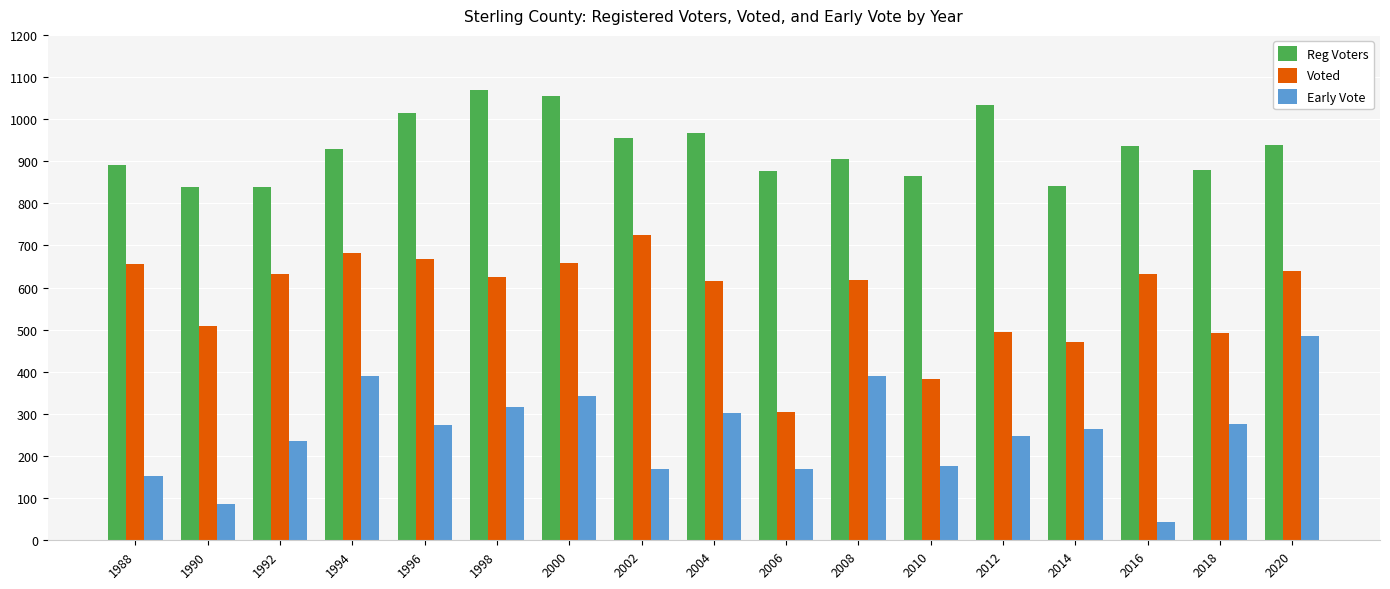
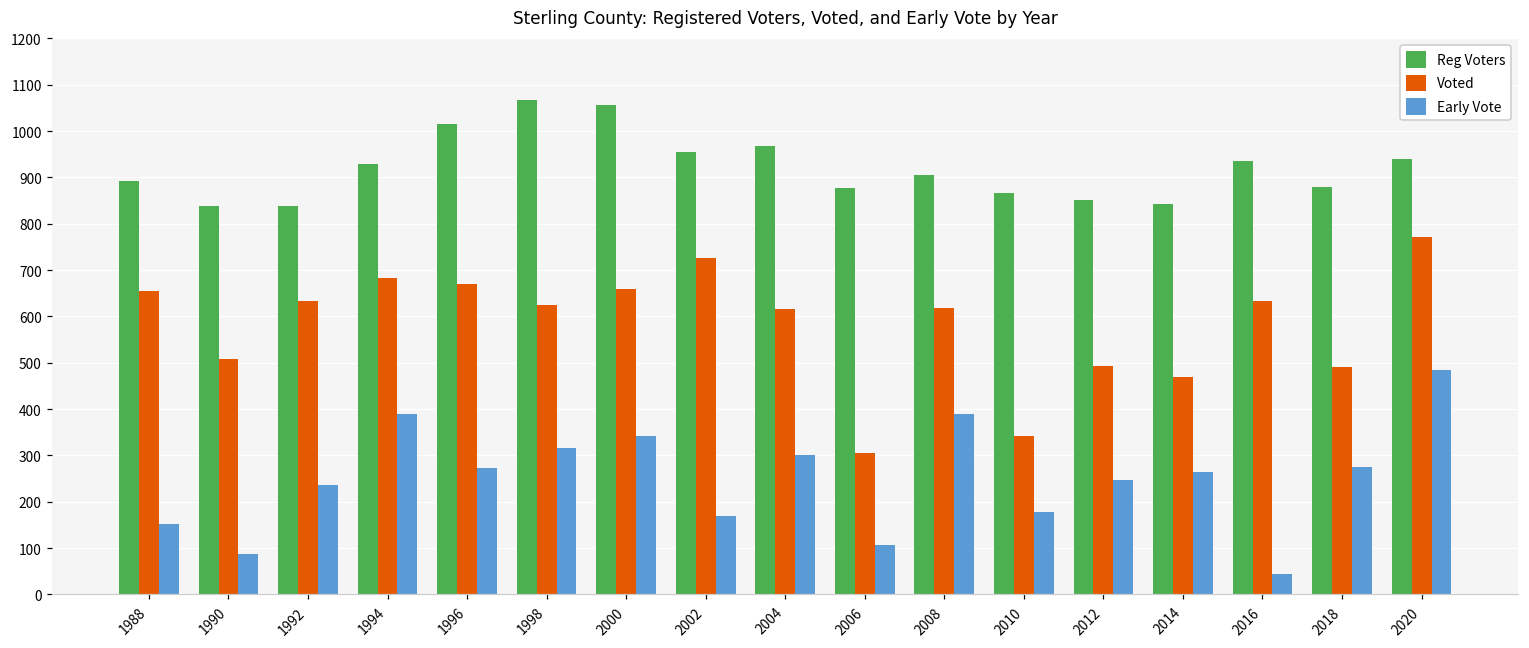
  {
    "Reg Voters": {
      "1988": 890,
      "1990": 840,
      "1992": 840,
      "1994": 930,
      "1996": 1020,
      "1998": 1070,
      "2000": 1060,
      "2002": 960,
      "2004": 970,
      "2006": 880,
      "2008": 910,
      "2010": 870,
-     "2012": 1030,
+     "2012": 850,
      "2014": 840,
      "2016": 940,
      "2018": 880,
      "2020": 940
    },
    "Voted": {
      "1988": 660,
      "1990": 510,
      "1992": 630,
      "1994": 680,
      "1996": 670,
      "1998": 620,
      "2000": 660,
      "2002": 730,
      "2004": 620,
      "2006": 310,
      "2008": 620,
-     "2010": 380,
+     "2010": 340,
      "2012": 490,
      "2014": 470,
      "2016": 630,
      "2018": 490,
-     "2020": 640
+     "2020": 770
    },
    "Early Vote": {
      "1988": 150,
      "1990": 90,
      "1992": 240,
      "1994": 390,
      "1996": 270,
      "1998": 320,
      "2000": 340,
      "2002": 170,
      "2004": 300,
-     "2006": 170,
+     "2006": 110,
      "2008": 390,
      "2010": 180,
      "2012": 250,
      "2014": 270,
      "2016": 40,
      "2018": 280,
      "2020": 480
    }
  }
